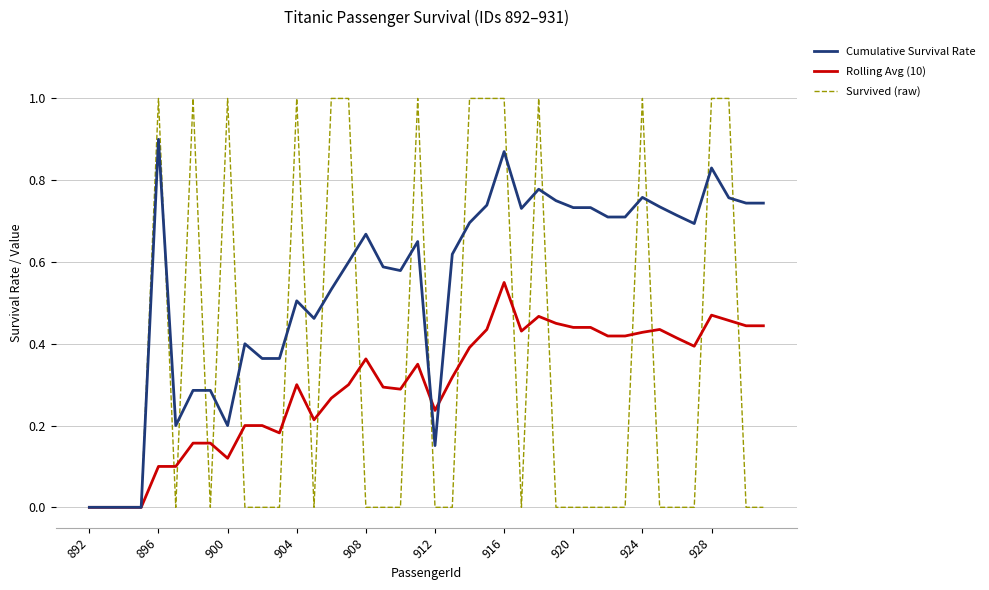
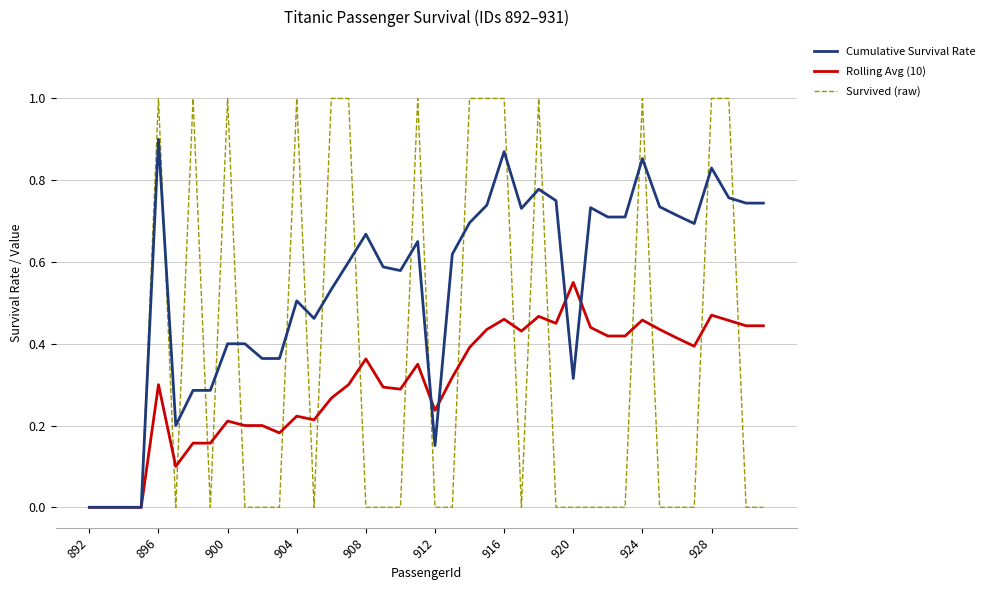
  {
    "Cumulative Survival Rate": {
      "896": 0.90,
-     "900": 0.2,
+     "900": 0.4,
      "904": 0.51,
      "908": 0.67,
      "912": 0.15,
      "916": 0.87,
-     "920": 0.73,
-     "924": 0.76,
+     "920": 0.32,
+     "924": 0.85,
      "928": 0.83
    },
    "Rolling Avg (10)": {
-     "896": 0.1,
-     "900": 0.12,
-     "904": 0.30,
+     "896": 0.3,
+     "900": 0.21,
+     "904": 0.22,
      "908": 0.36,
      "912": 0.24,
-     "916": 0.55,
-     "920": 0.44,
-     "924": 0.43,
+     "916": 0.46,
+     "920": 0.55,
+     "924": 0.46,
      "928": 0.47
    },
    "Survived (raw)": {
      "896": 1.00,
      "900": 1.00,
      "904": 1.00,
      "908": 0.00,
      "912": 0.00,
      "916": 1.00,
      "920": 0.00,
      "924": 1.00,
      "928": 1.00
    }
  }
